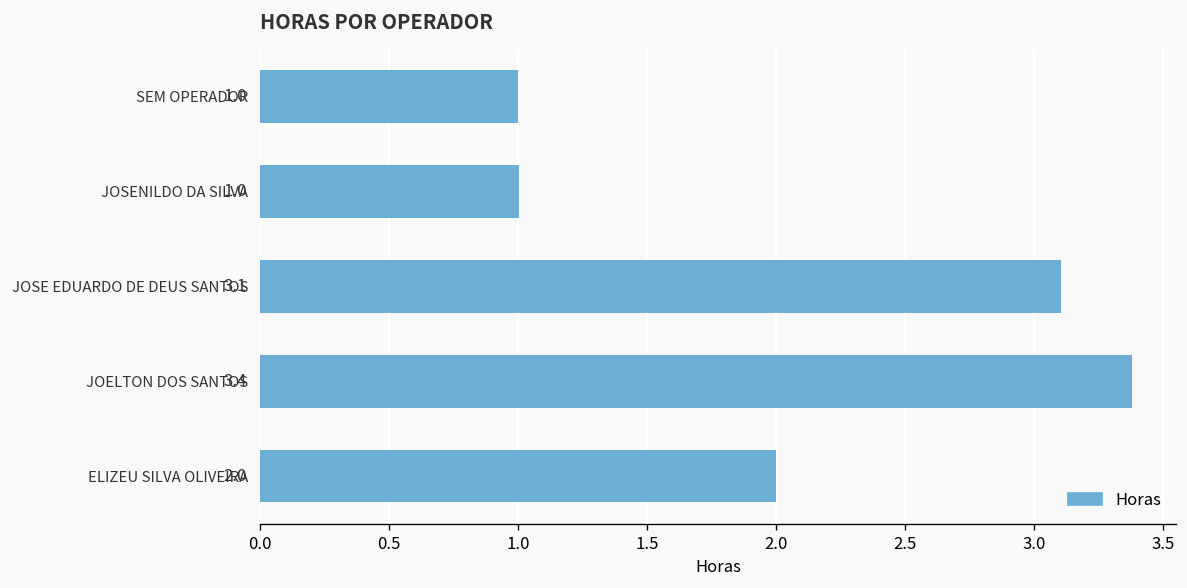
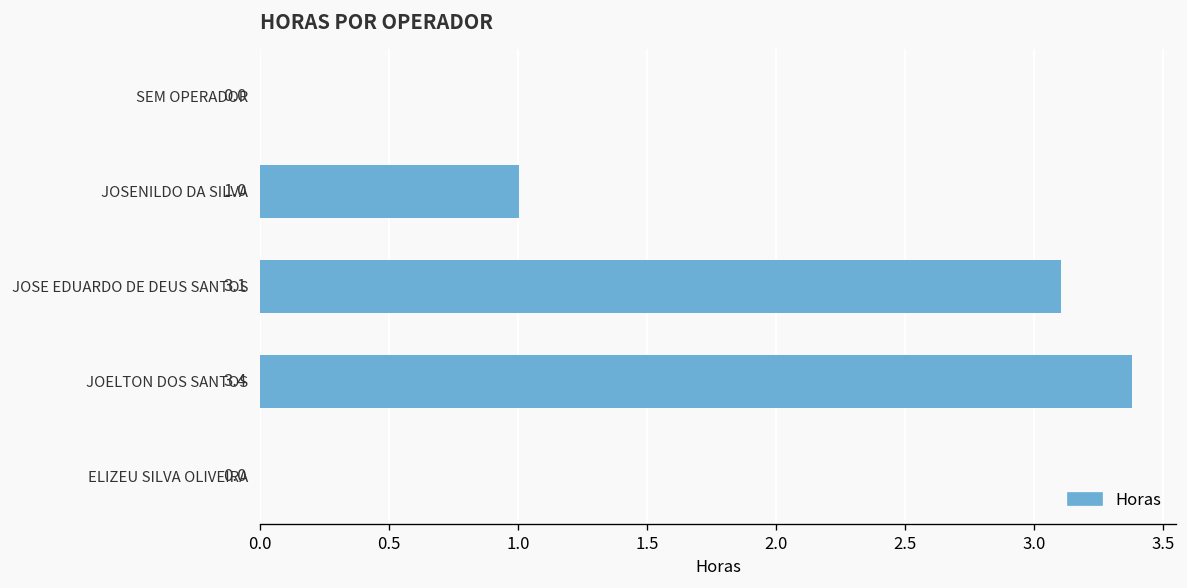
  {
-   "SEM OPERADOR": 1.0,
-   "ELIZEU SILVA OLIVEIRA": 2.0
+   "SEM OPERADOR": 0.0,
+   "ELIZEU SILVA OLIVEIRA": 0.0
  }
